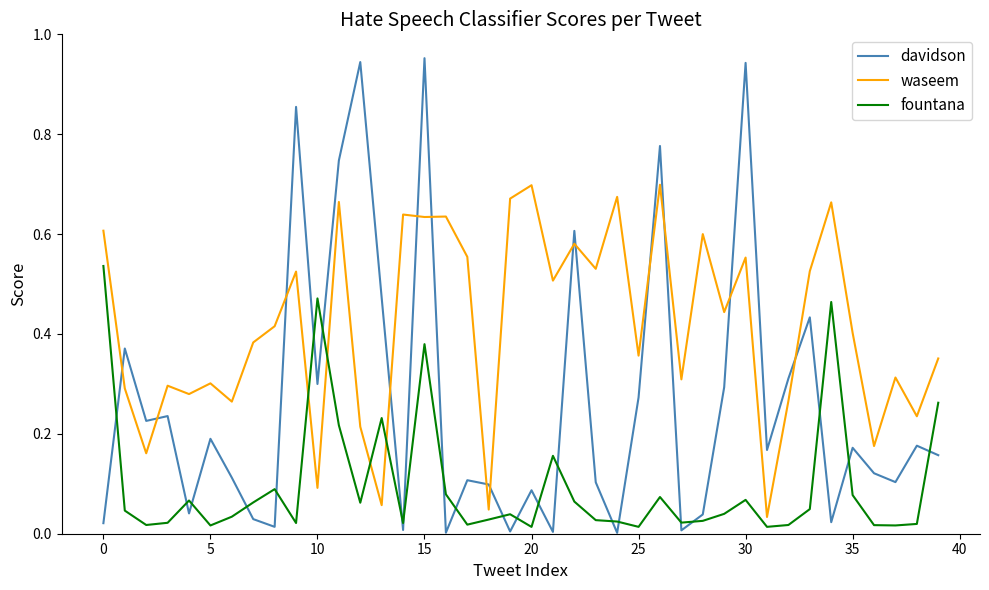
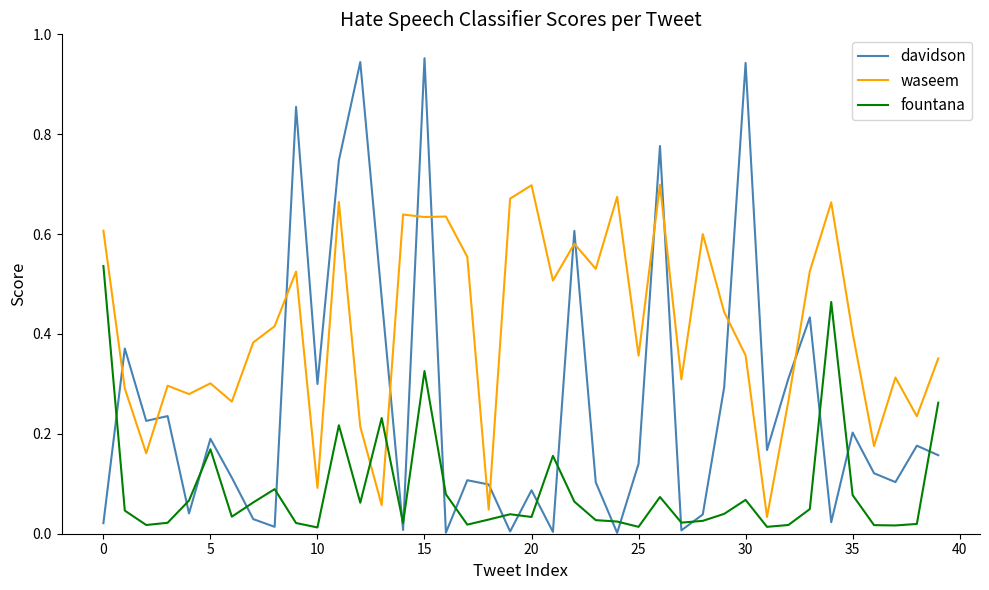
  {
    "davidson": {
      "0": 0.02,
      "5": 0.19,
      "10": 0.30,
      "15": 0.95,
      "20": 0.09,
-     "25": 0.27,
+     "25": 0.14,
      "30": 0.94,
-     "35": 0.17
+     "35": 0.20
    },
    "waseem": {
      "0": 0.61,
      "5": 0.30,
      "10": 0.09,
      "15": 0.63,
      "20": 0.70,
      "25": 0.36,
-     "30": 0.55,
+     "30": 0.36,
      "35": 0.40
    },
    "fountana": {
      "0": 0.54,
-     "5": 0.02,
-     "10": 0.47,
-     "15": 0.38,
-     "20": 0.01,
+     "5": 0.17,
+     "10": 0.01,
+     "15": 0.33,
+     "20": 0.03,
      "25": 0.01,
      "30": 0.07,
      "35": 0.08
    }
  }
